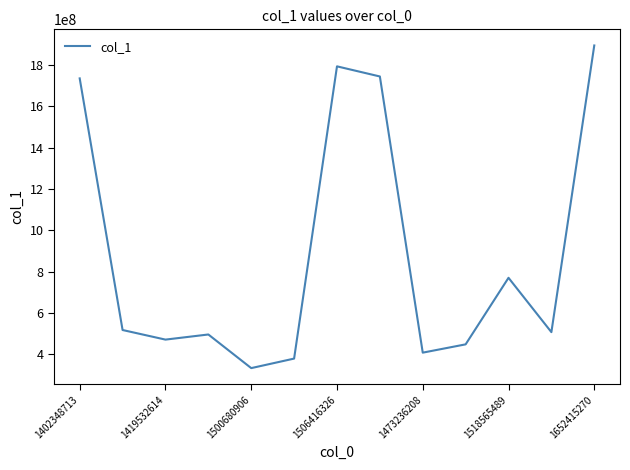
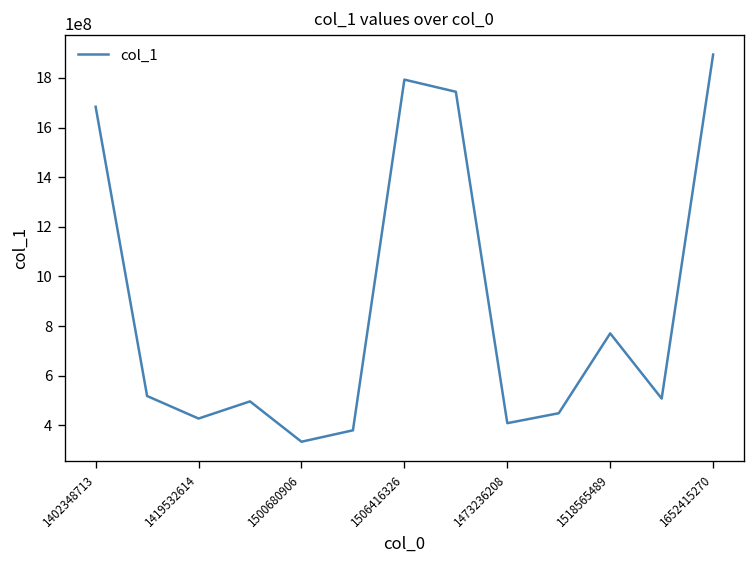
  {
-   "1402348713": 1740000000,
-   "1419532614": 470000000,
+   "1402348713": 1680000000,
+   "1419532614": 430000000,
    "1500680906": 330000000,
    "1506416326": 1790000000,
    "1473236208": 410000000,
    "1518565489": 770000000,
    "1652415270": 1890000000
  }
